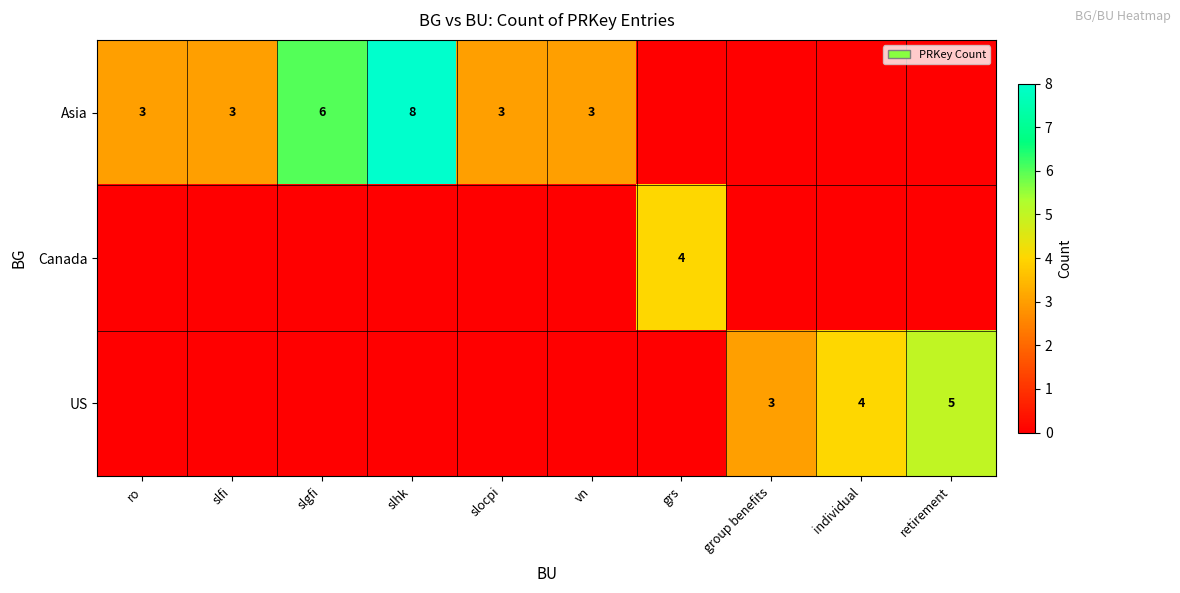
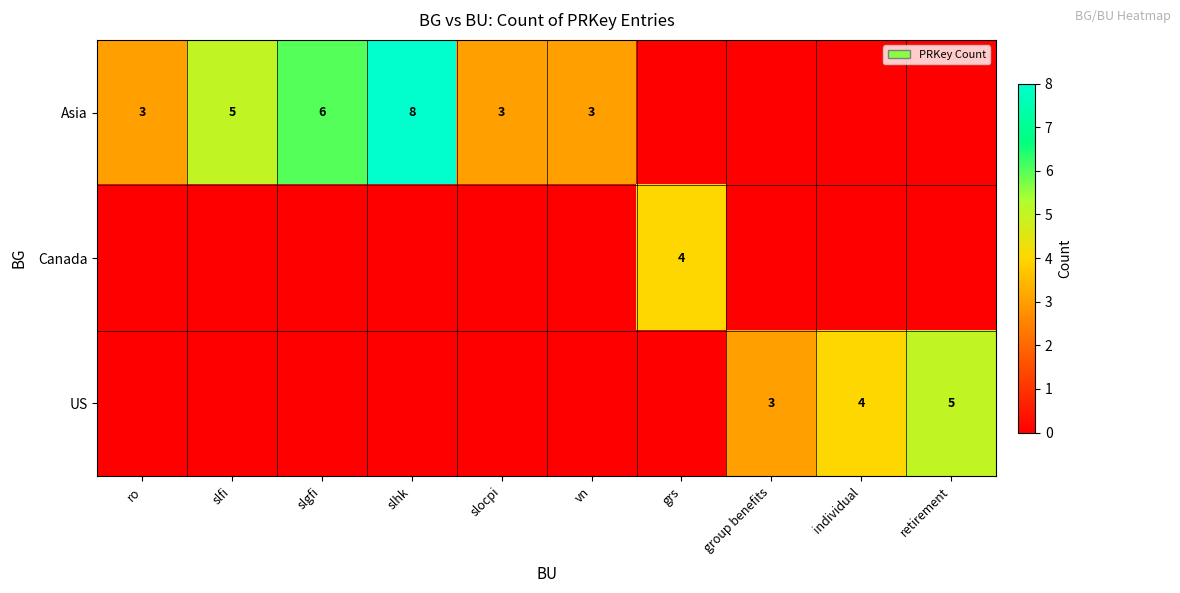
  {
    "Asia": {
      "ro": 3,
-     "slfi": 3,
+     "slfi": 5,
      "slgfi": 6,
      "slhk": 8,
      "slocpi": 3,
      "vn": 3
    },
    "Canada": {
      "grs": 4
    },
    "US": {
      "group benefits": 3,
      "individual": 4,
      "retirement": 5
    }
  }
